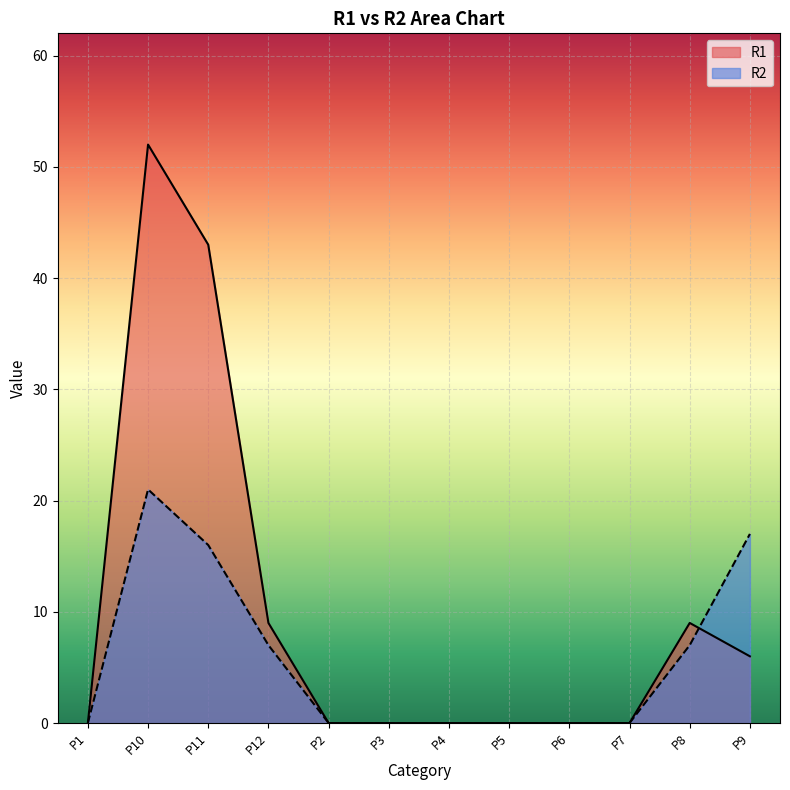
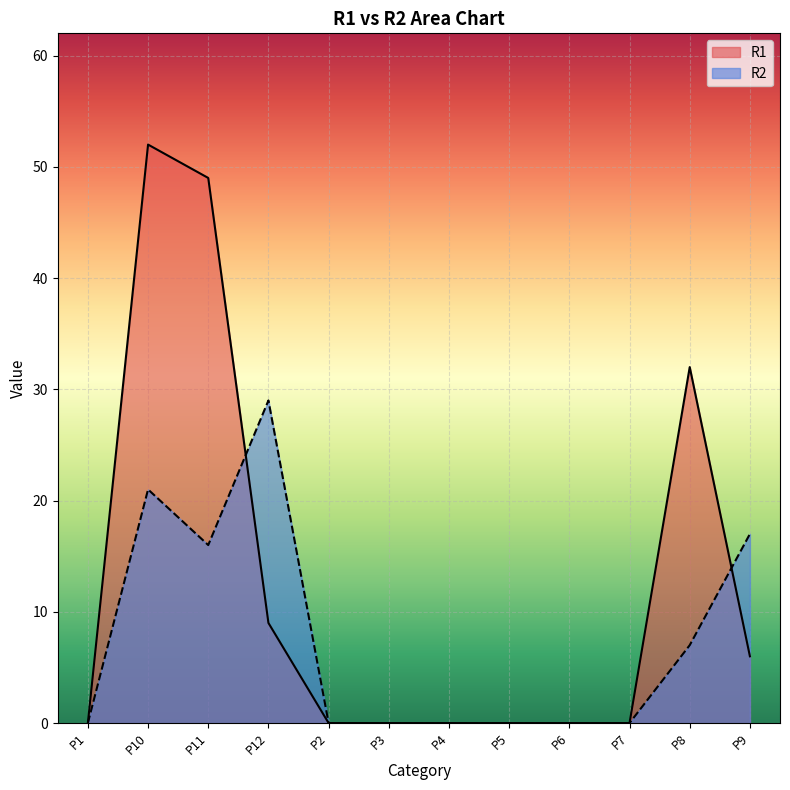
  {
    "R1": {
      "P10": 52,
-     "P11": 43,
+     "P11": 49,
      "P12": 9,
-     "P8": 9,
+     "P8": 32,
      "P9": 6
    },
    "R2": {
      "P10": 21,
      "P11": 16,
-     "P12": 7,
+     "P12": 29,
      "P8": 7,
      "P9": 17
    }
  }
